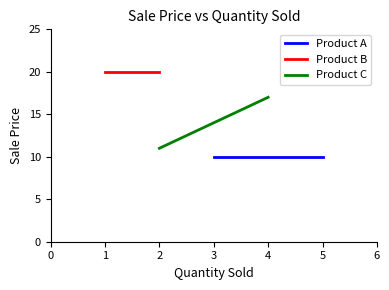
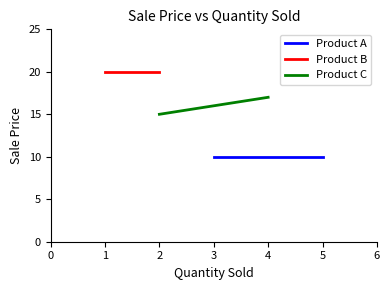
  {
    "Product A": {
      "3": 10,
      "5": 10
    },
    "Product B": {
      "1": 20,
      "2": 20
    },
    "Product C": {
-     "2": 11,
+     "2": 15,
      "4": 17
    }
  }
